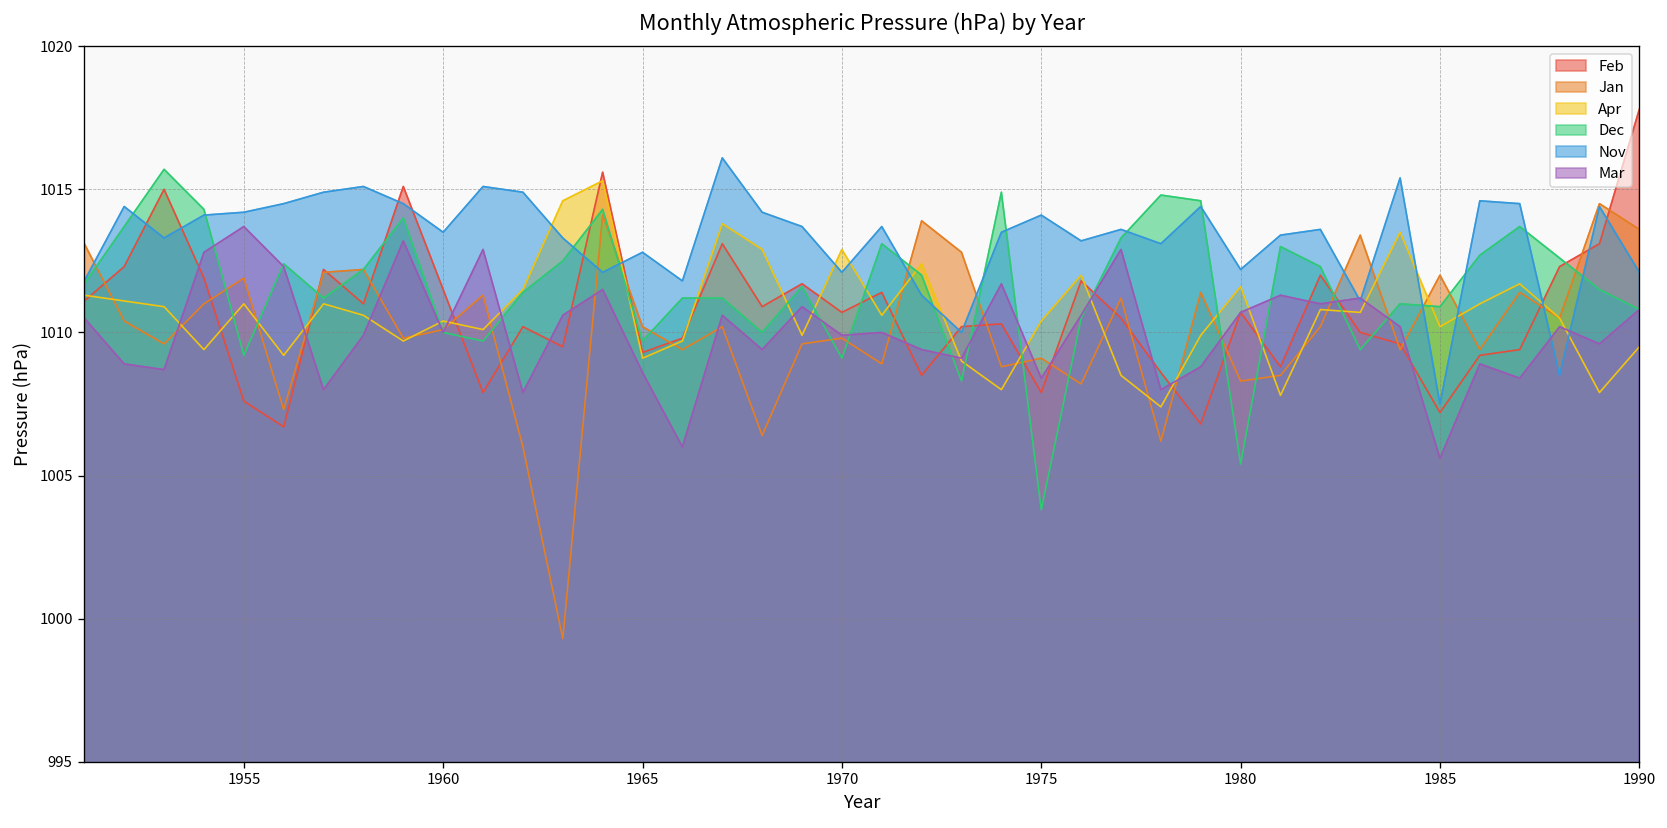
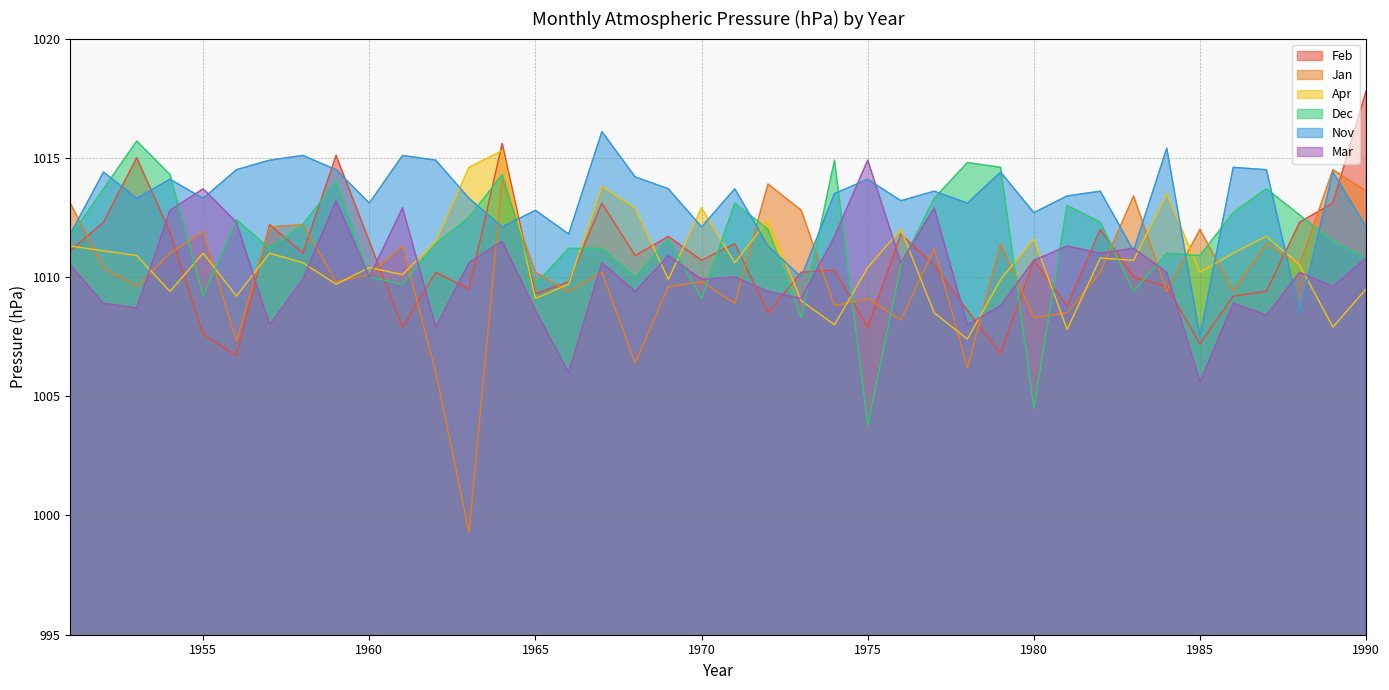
  {
    "Apr": {
      "1955": 1011.0,
      "1960": 1010.4,
      "1965": 1009.1,
      "1970": 1012.9,
      "1975": 1010.4,
      "1980": 1011.6,
      "1985": 1010.2,
      "1990": 1009.5
    },
    "Dec": {
      "1955": 1009.2,
      "1965": 1009.7,
      "1970": 1009.1,
      "1975": 1003.8,
-     "1980": 1005.4,
+     "1980": 1004.5,
      "1985": 1010.9
    },
    "Nov": {
-     "1955": 1014.2,
-     "1960": 1013.5,
+     "1955": 1013.3,
+     "1960": 1013.1,
      "1965": 1012.8,
      "1970": 1012.1,
      "1975": 1014.1,
-     "1980": 1012.2,
+     "1980": 1012.7,
      "1985": 1007.5,
      "1990": 1012.1
    },
    "Mar": {
      "1955": 1013.7,
      "1965": 1008.6,
-     "1975": 1008.4,
+     "1975": 1014.9,
      "1985": 1005.6
    }
  }
